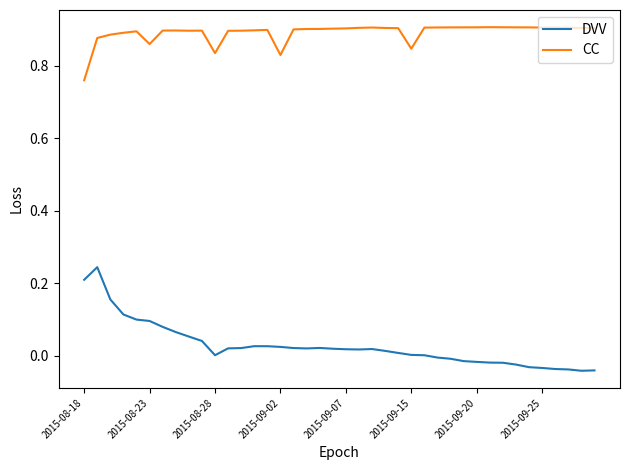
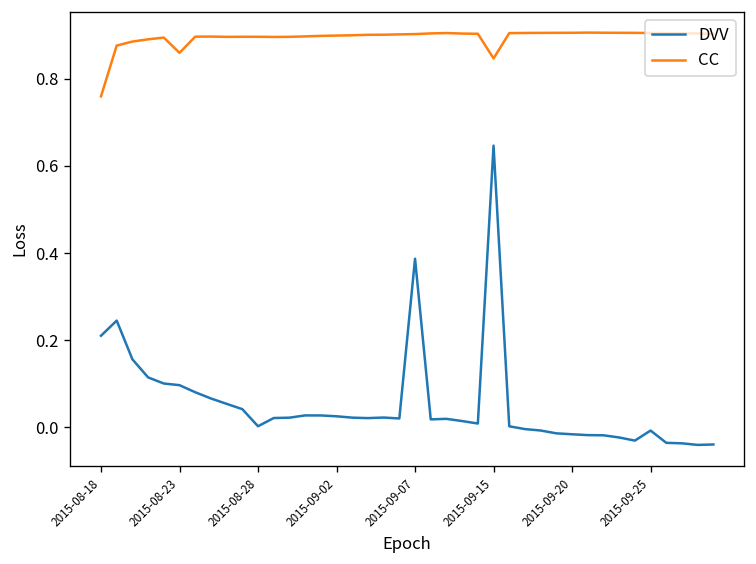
  {
    "DVV": {
      "2015-08-18": 0.21,
      "2015-08-23": 0.10,
      "2015-08-28": 0.00,
      "2015-09-02": 0.02,
-     "2015-09-07": 0.02,
-     "2015-09-15": 0.00,
+     "2015-09-07": 0.39,
+     "2015-09-15": 0.65,
      "2015-09-20": -0.02,
-     "2015-09-25": -0.03
+     "2015-09-25": -0.01
    },
    "CC": {
      "2015-08-18": 0.76,
      "2015-08-23": 0.86,
-     "2015-08-28": 0.83,
-     "2015-09-02": 0.83,
+     "2015-08-28": 0.90,
+     "2015-09-02": 0.90,
      "2015-09-07": 0.90,
      "2015-09-15": 0.85,
      "2015-09-20": 0.91
    }
  }
